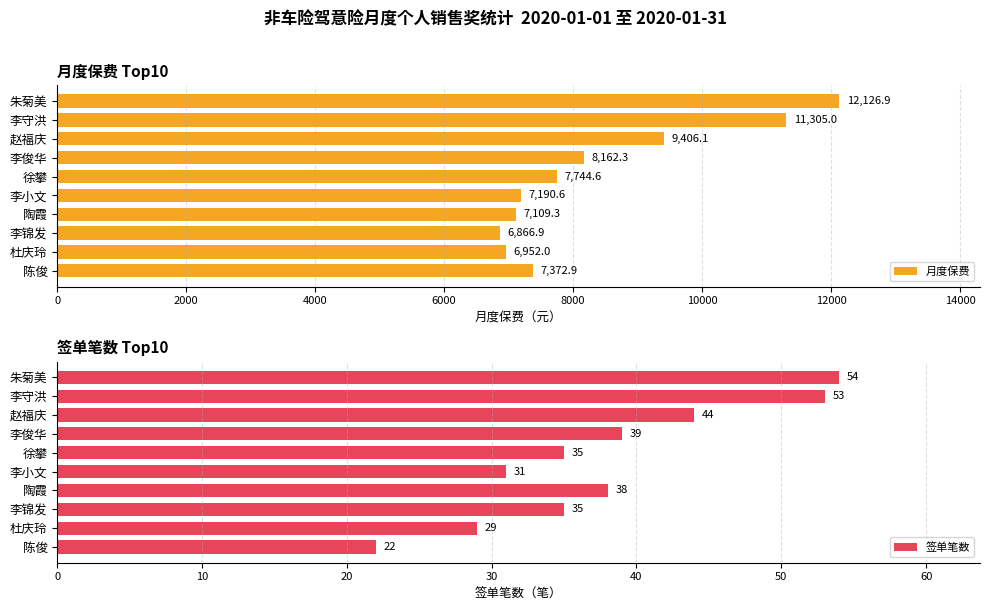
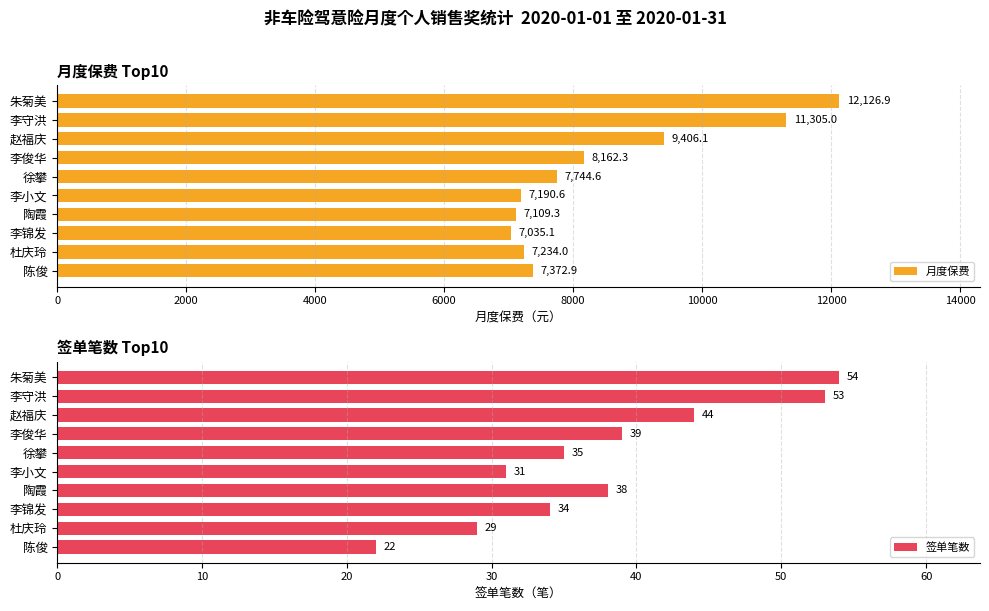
  {
    "月度保费 Top10": {
      "朱菊美": "12,126.9",
      "李守洪": "11,305.0",
      "赵福庆": "9,406.1",
      "李俊华": "8,162.3",
      "徐攀": "7,744.6",
      "李小文": "7,190.6",
      "陶霞": "7,109.3",
-     "李锦发": "6,866.9",
-     "杜庆玲": "6,952.0",
+     "李锦发": "7,035.1",
+     "杜庆玲": "7,234.0",
      "陈俊": "7,372.9"
    },
    "签单笔数 Top10": {
      "朱菊美": "54",
      "李守洪": "53",
      "赵福庆": "44",
      "李俊华": "39",
      "徐攀": "35",
      "李小文": "31",
      "陶霞": "38",
-     "李锦发": "35",
+     "李锦发": "34",
      "杜庆玲": "29",
      "陈俊": "22"
    }
  }
